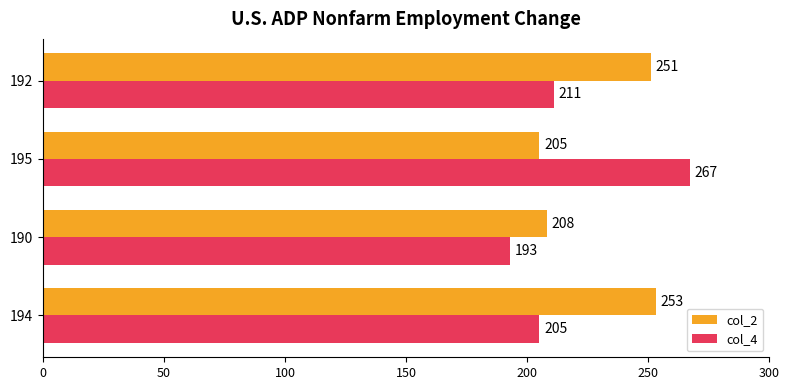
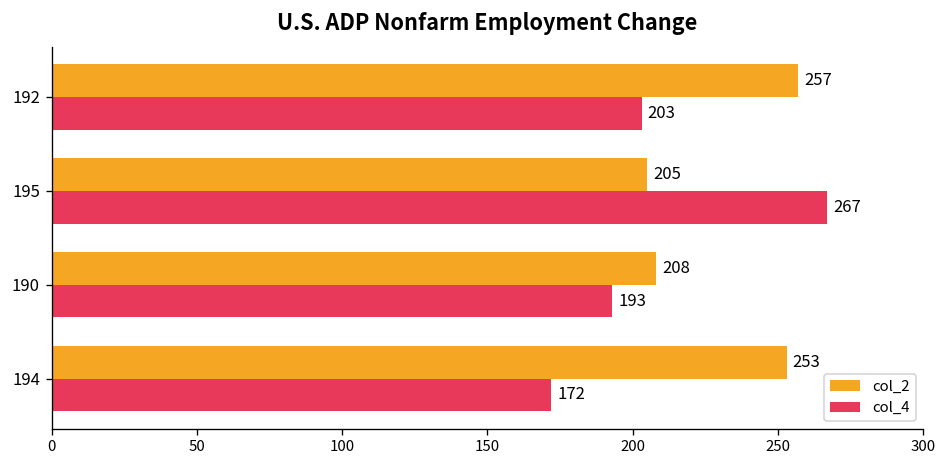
  {
    "col_2": {
-     "192": 251,
+     "192": 257,
      "195": 205,
      "190": 208,
      "194": 253
    },
    "col_4": {
-     "192": 211,
+     "192": 203,
      "195": 267,
      "190": 193,
-     "194": 205
+     "194": 172
    }
  }
